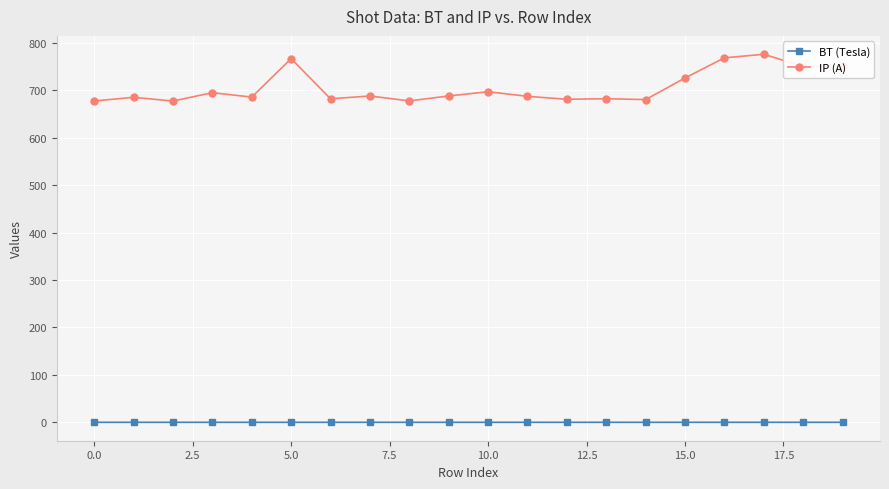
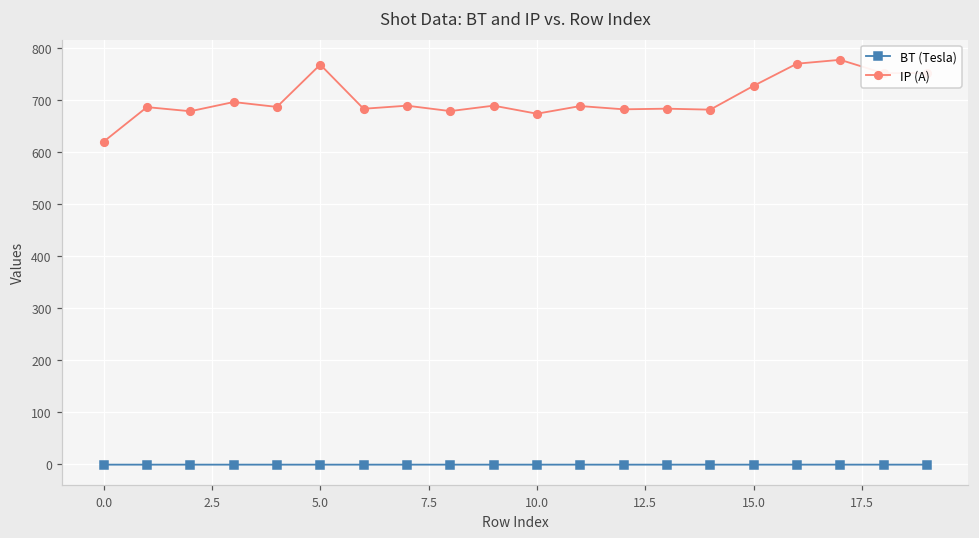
  {
    "BT (Tesla)": {
      "0.0": 0,
      "5.0": 0,
      "10.0": 0,
      "15.0": 0
    },
    "IP (A)": {
-     "0.0": 680,
+     "0.0": 620,
      "5.0": 770,
-     "10.0": 700,
+     "10.0": 670,
      "15.0": 730
    }
  }
